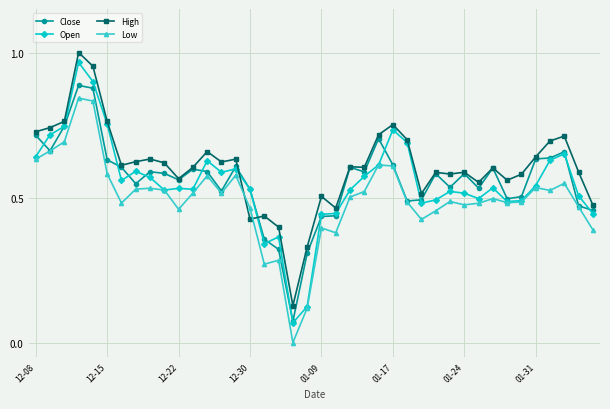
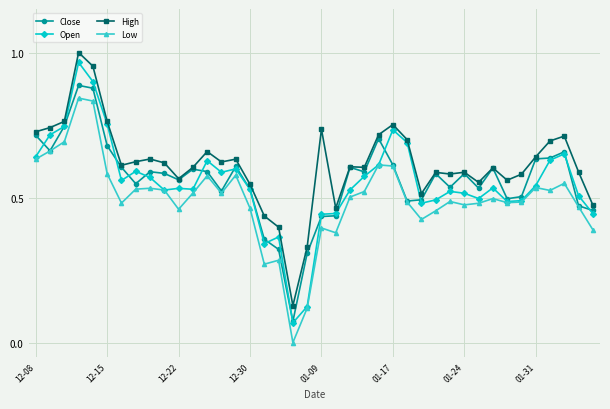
  {
    "Close": {
      "12-08": 0.71,
-     "12-15": 0.63
+     "12-15": 0.68
    },
    "High": {
      "12-08": 0.73,
-     "12-30": 0.43,
-     "01-09": 0.50,
+     "12-30": 0.55,
+     "01-09": 0.74,
      "01-17": 0.75
    }
  }
